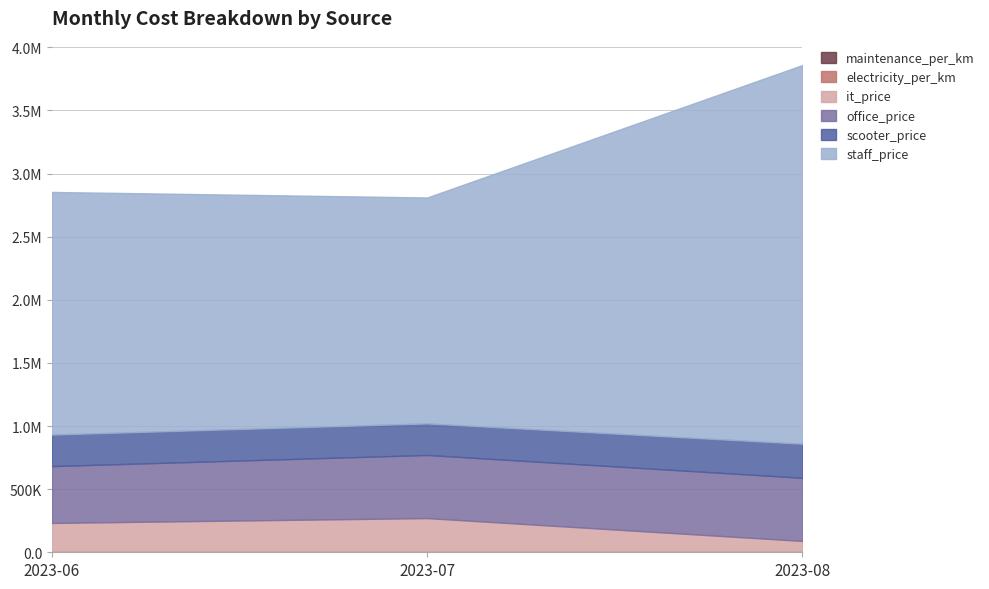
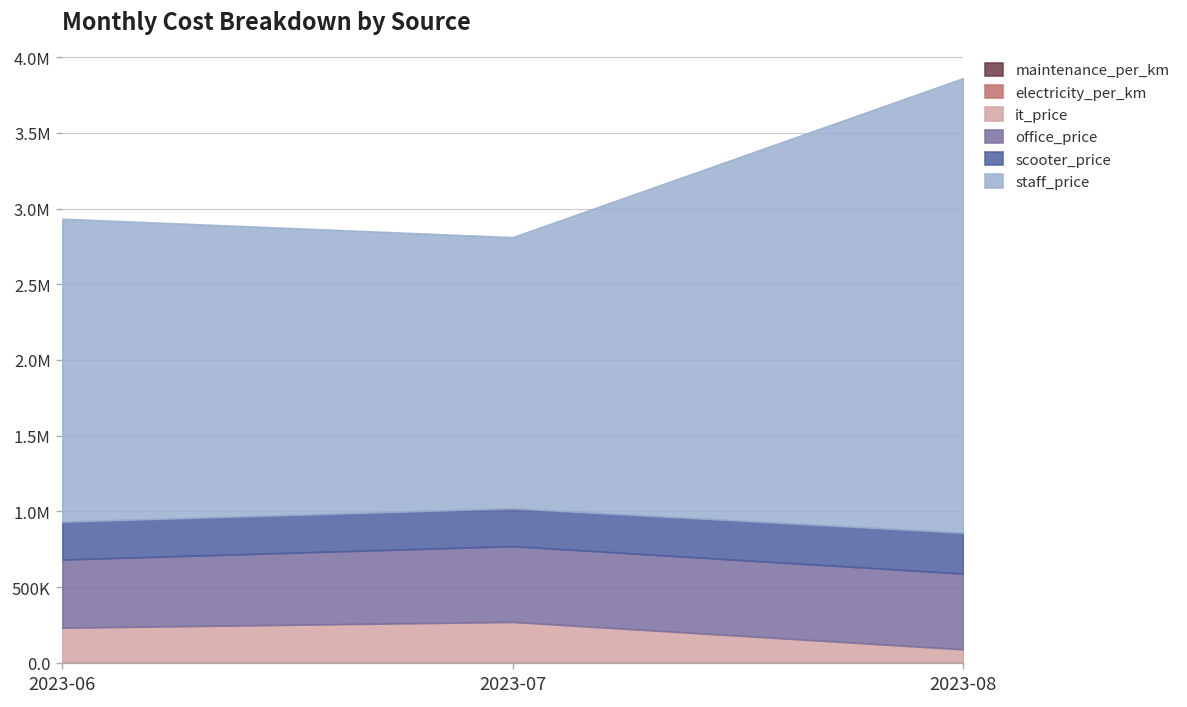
  {
    "it_price": {
      "2023-06": 230000,
      "2023-07": 270000,
      "2023-08": 90000
    },
    "staff_price": {
-     "2023-06": 1920000,
+     "2023-06": 2000000,
      "2023-07": 1790000,
      "2023-08": 3000000
    }
  }
